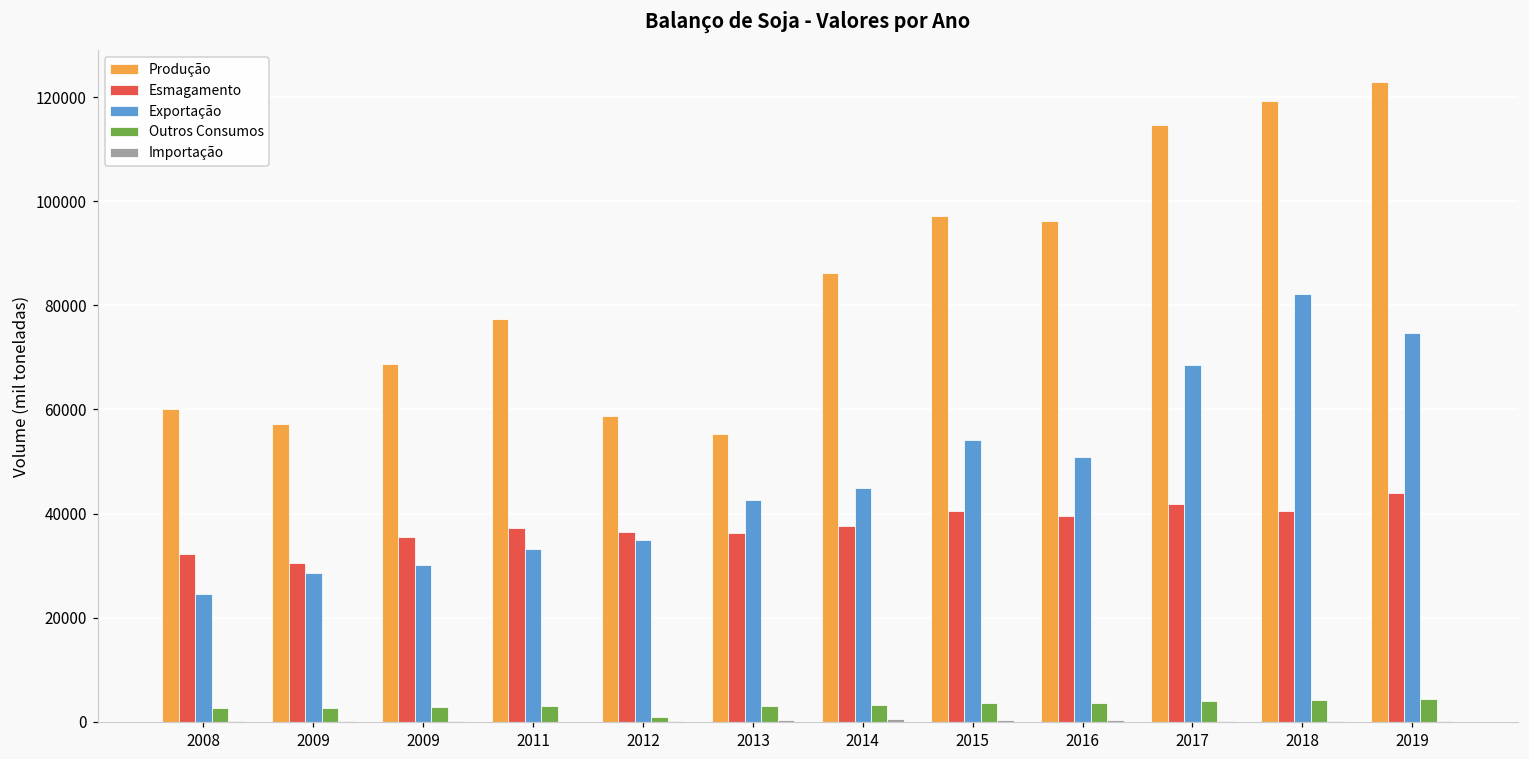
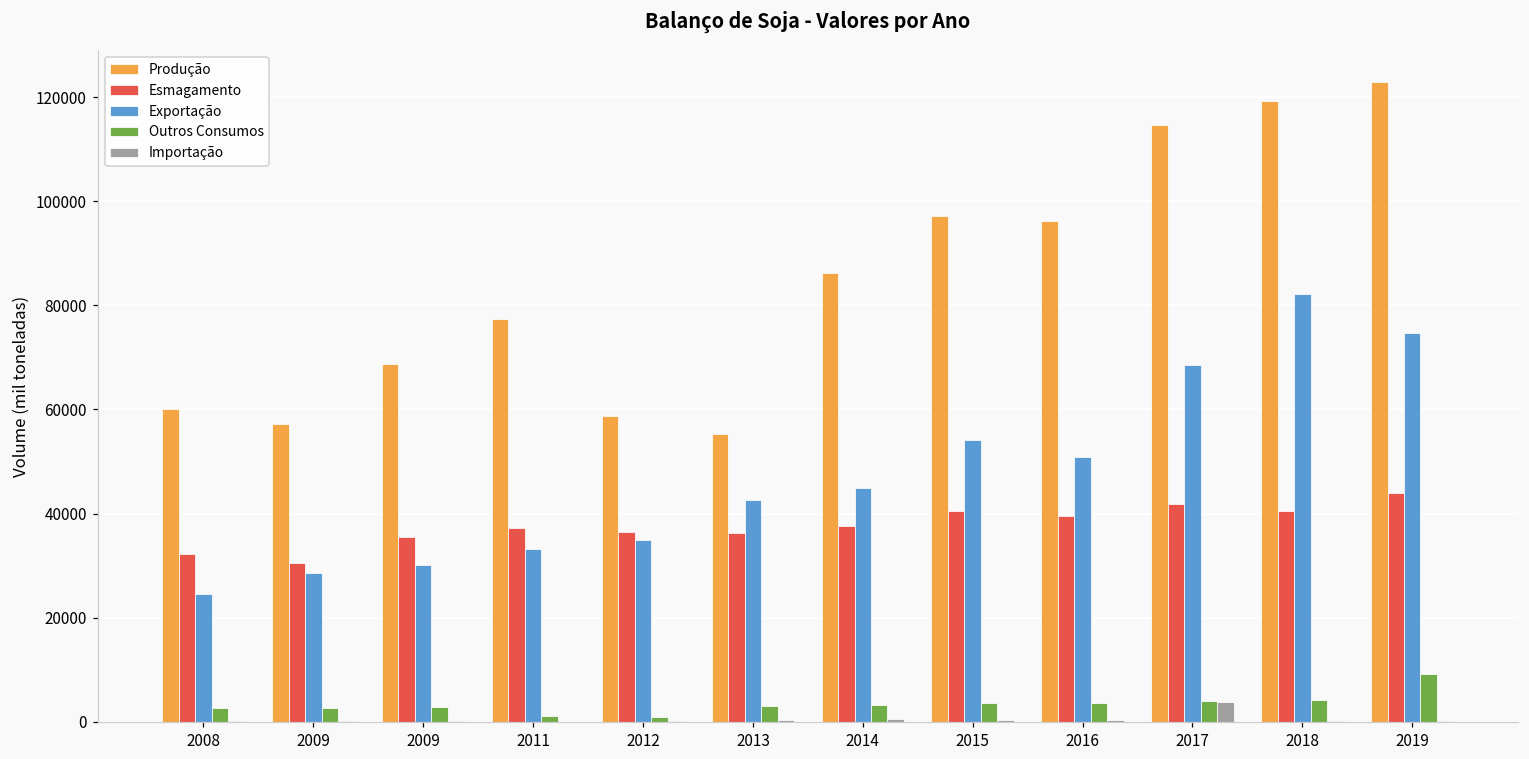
  {
    "Produção": {
      "2008": 60000,
      "2011": 77000,
      "2012": 59000,
      "2013": 55000,
      "2014": 86000,
      "2015": 97000,
      "2016": 96000,
      "2017": 115000,
      "2018": 119000,
      "2019": 123000
    },
    "Esmagamento": {
      "2008": 32000,
      "2011": 37000,
      "2012": 36000,
      "2013": 36000,
      "2014": 38000,
      "2015": 41000,
      "2016": 40000,
      "2017": 42000,
      "2018": 40000,
      "2019": 44000
    },
    "Exportação": {
      "2008": 24000,
      "2011": 33000,
      "2012": 35000,
      "2013": 43000,
      "2014": 45000,
      "2015": 54000,
      "2016": 51000,
      "2017": 68000,
      "2018": 82000,
      "2019": 75000
    },
    "Outros Consumos": {
      "2008": 3000,
-     "2011": 3000,
+     "2011": 1000,
      "2012": 1000,
      "2013": 3000,
      "2014": 3000,
      "2015": 4000,
      "2016": 4000,
      "2017": 4000,
      "2018": 4000,
-     "2019": 4000
+     "2019": 9000
    },
    "Importação": {
      "2014": 1000,
-     "2017": 0
+     "2017": 4000
    }
  }
